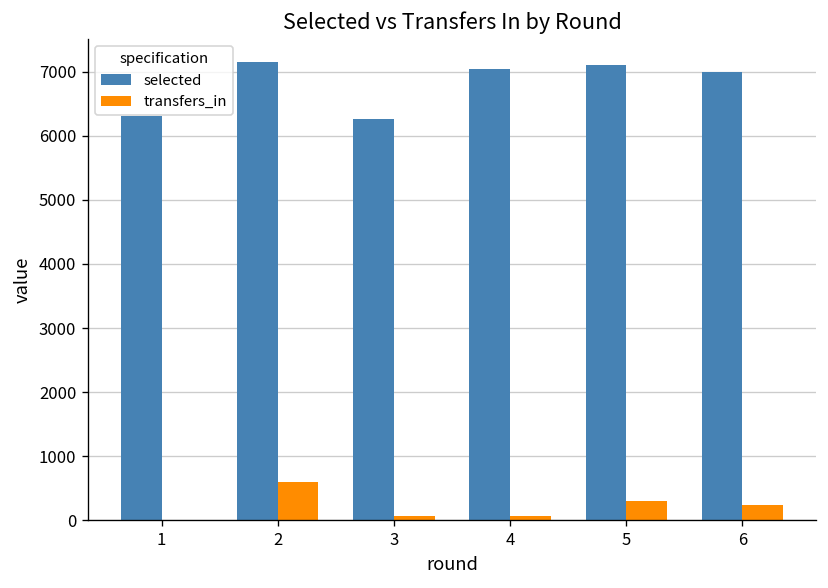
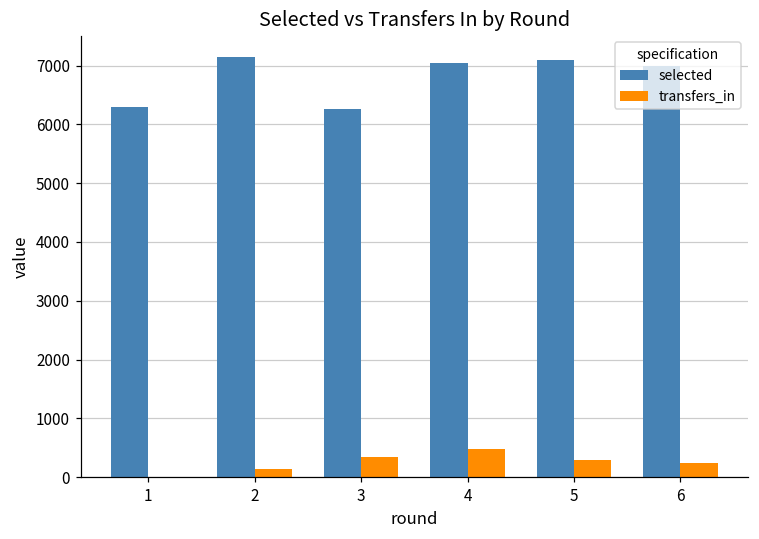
  {
    "selected": {
      "1": 6300,
      "2": 7200,
      "3": 6300,
      "4": 7000,
      "5": 7100
    },
    "transfers_in": {
      "1": 0,
-     "2": 600,
-     "3": 100,
-     "4": 100,
+     "2": 100,
+     "3": 300,
+     "4": 500,
      "5": 300,
      "6": 200
    }
  }
